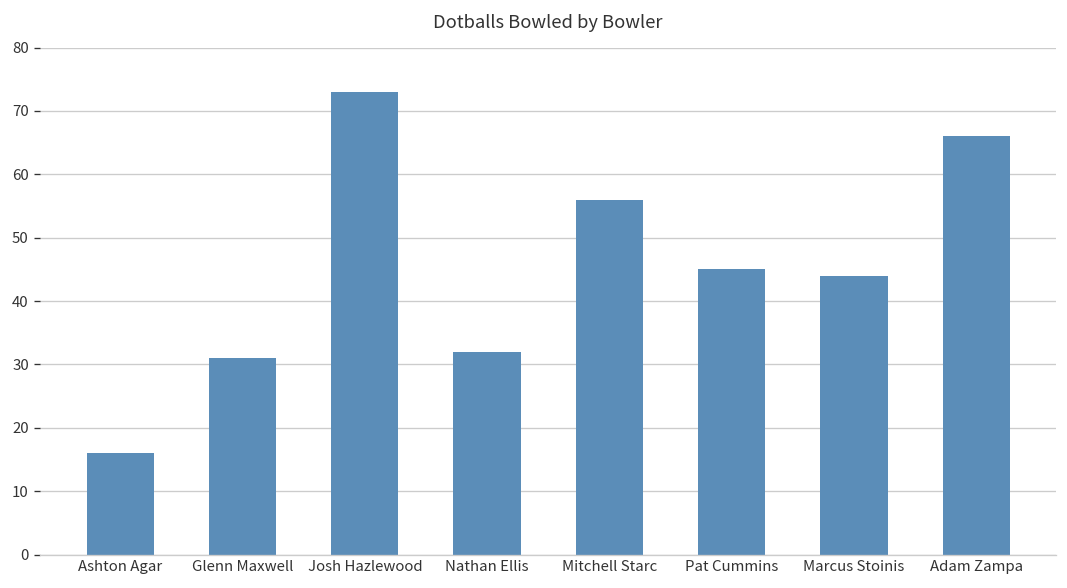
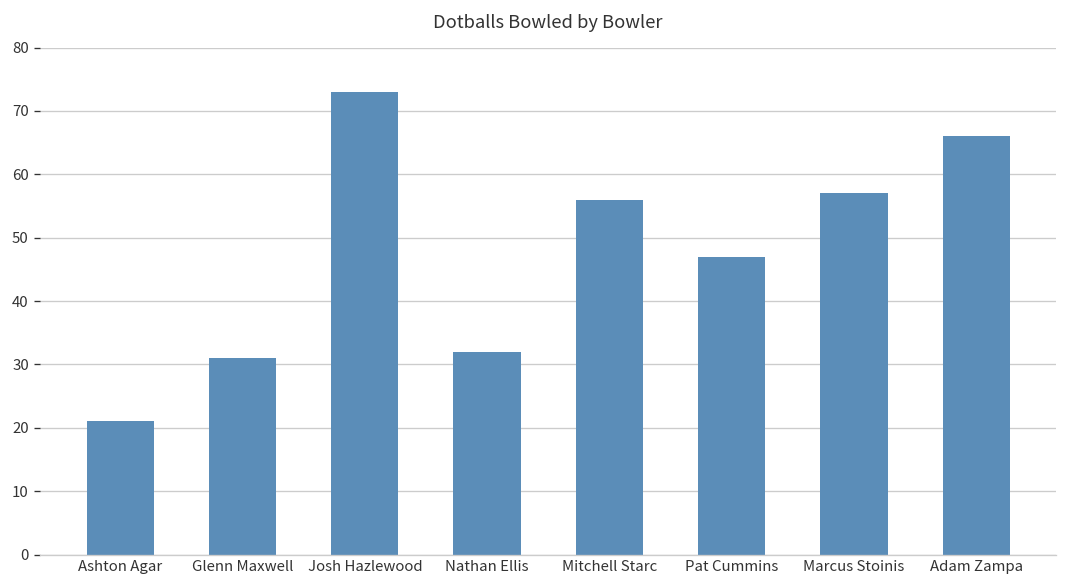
  {
-   "Ashton Agar": 16,
+   "Ashton Agar": 21,
    "Glenn Maxwell": 31,
    "Josh Hazlewood": 73,
    "Nathan Ellis": 32,
    "Mitchell Starc": 56,
-   "Pat Cummins": 45,
-   "Marcus Stoinis": 44,
+   "Pat Cummins": 47,
+   "Marcus Stoinis": 57,
    "Adam Zampa": 66
  }
